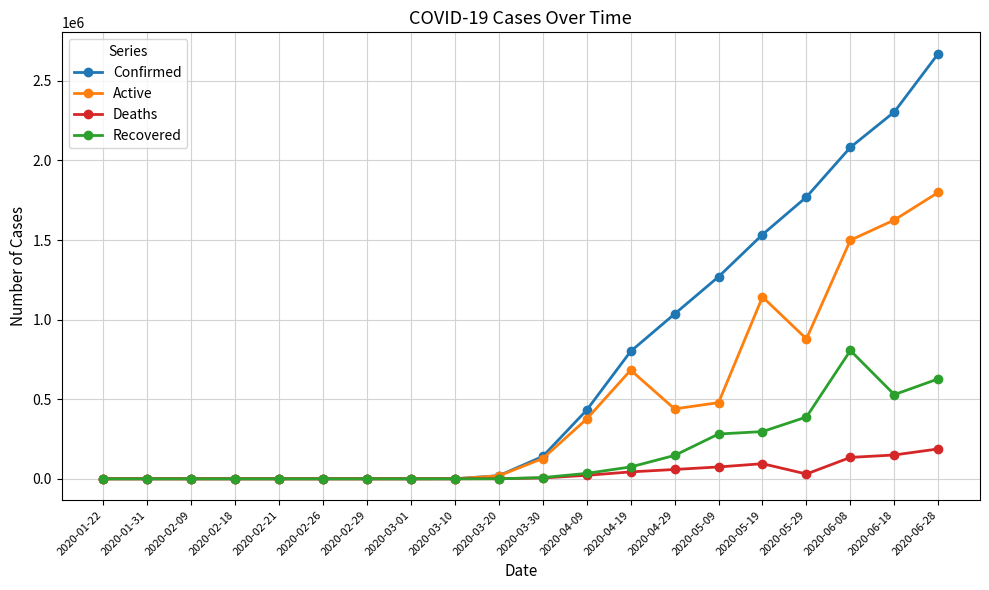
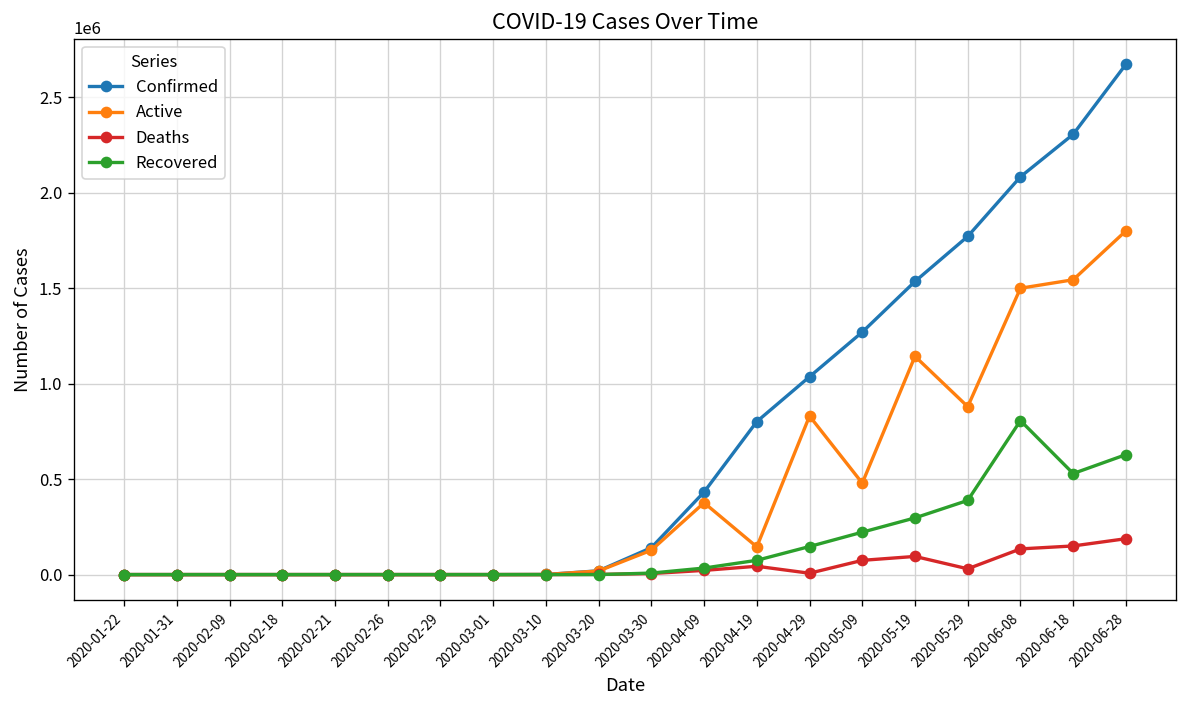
  {
    "Confirmed": {
      "2020-04-09": 430000,
      "2020-04-19": 800000,
      "2020-04-29": 1040000,
      "2020-05-09": 1270000,
      "2020-05-19": 1530000,
      "2020-05-29": 1770000,
      "2020-06-08": 2080000,
      "2020-06-18": 2300000,
      "2020-06-28": 2670000
    },
    "Active": {
      "2020-04-09": 380000,
-     "2020-04-19": 680000,
-     "2020-04-29": 440000,
+     "2020-04-19": 140000,
+     "2020-04-29": 830000,
      "2020-05-09": 480000,
      "2020-05-19": 1140000,
      "2020-05-29": 880000,
      "2020-06-08": 1500000,
-     "2020-06-18": 1630000,
+     "2020-06-18": 1540000,
      "2020-06-28": 1800000
    },
    "Deaths": {
      "2020-04-19": 40000,
-     "2020-04-29": 60000,
+     "2020-04-29": 10000,
      "2020-05-09": 70000,
      "2020-05-19": 100000,
      "2020-05-29": 30000,
      "2020-06-08": 130000,
      "2020-06-18": 150000,
      "2020-06-28": 190000
    },
    "Recovered": {
      "2020-04-19": 70000,
      "2020-04-29": 150000,
-     "2020-05-09": 280000,
+     "2020-05-09": 220000,
      "2020-05-19": 300000,
      "2020-05-29": 390000,
      "2020-06-08": 810000,
      "2020-06-18": 530000,
      "2020-06-28": 630000
    }
  }
